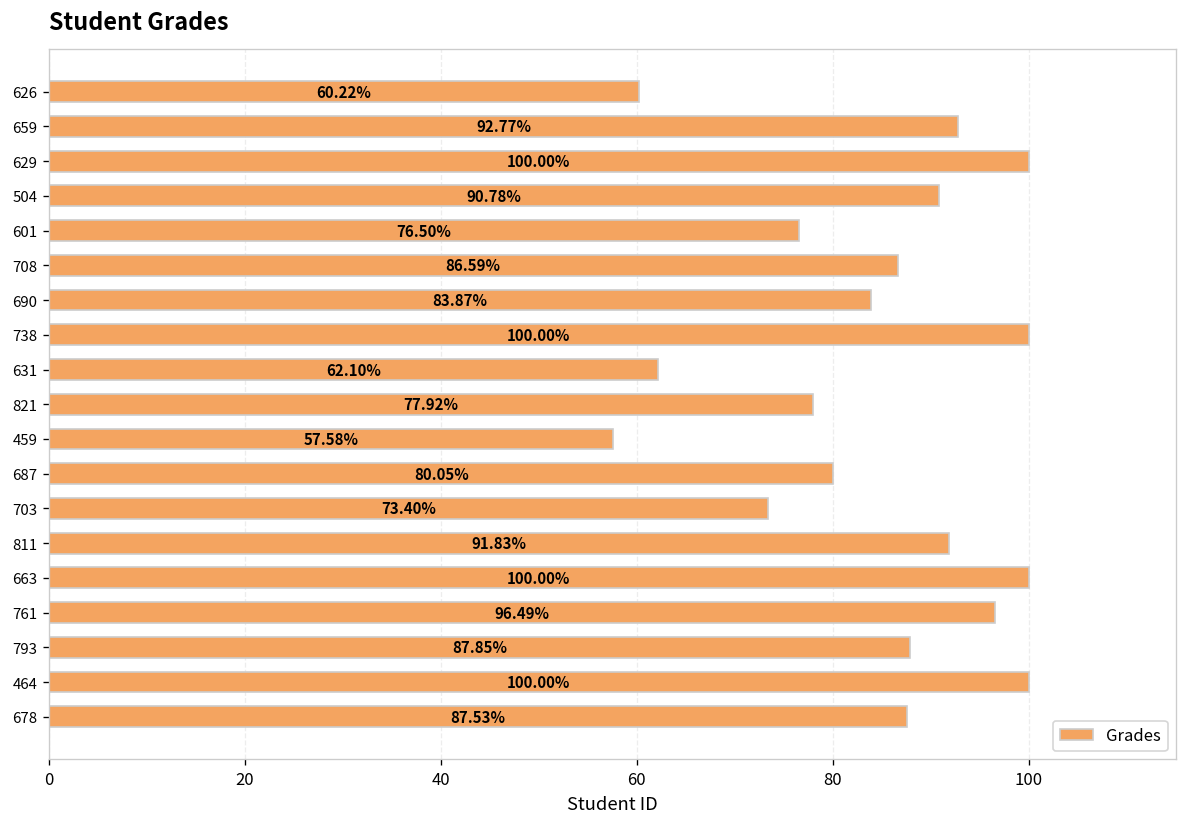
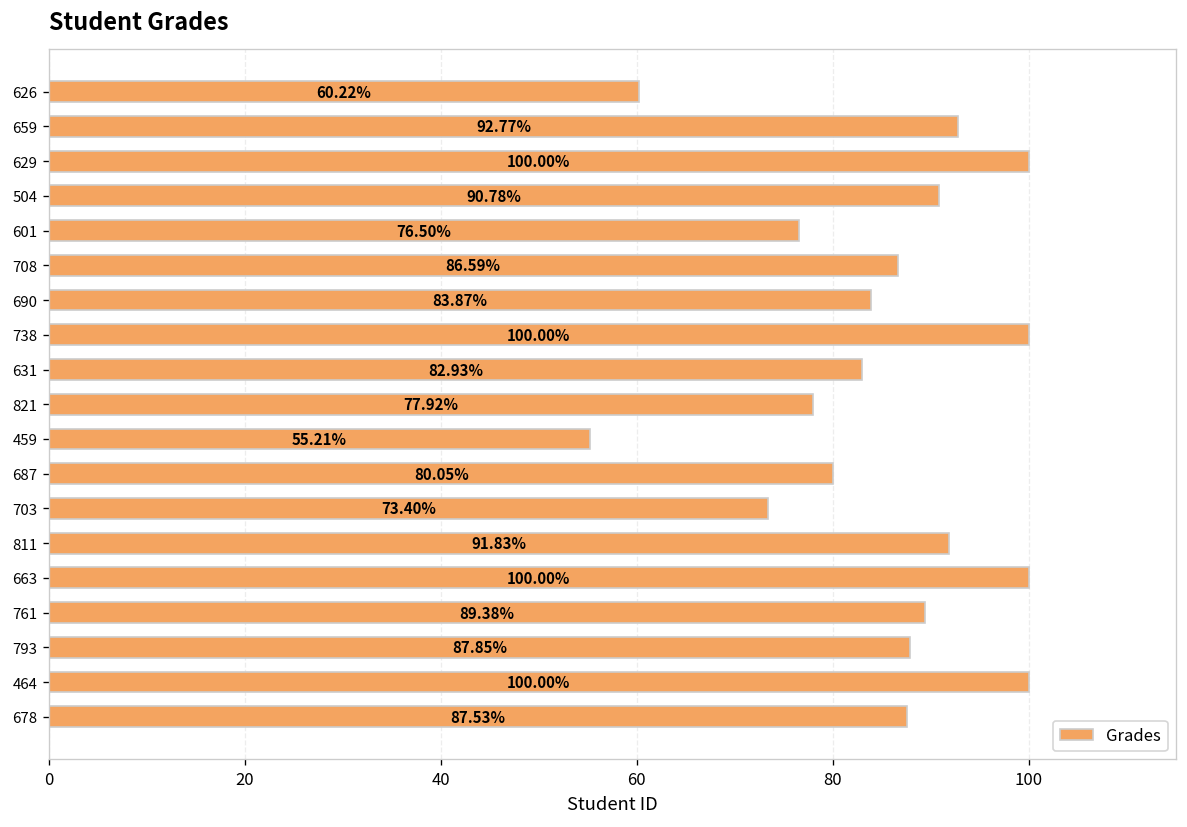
  {
    "626": "60.22%",
    "659": "92.77%",
    "629": "100.00%",
    "504": "90.78%",
    "601": "76.50%",
    "708": "86.59%",
    "690": "83.87%",
    "738": "100.00%",
-   "631": "62.10%",
+   "631": "82.93%",
    "821": "77.92%",
-   "459": "57.58%",
+   "459": "55.21%",
    "687": "80.05%",
    "703": "73.40%",
    "811": "91.83%",
    "663": "100.00%",
-   "761": "96.49%",
+   "761": "89.38%",
    "793": "87.85%",
    "464": "100.00%",
    "678": "87.53%"
  }
